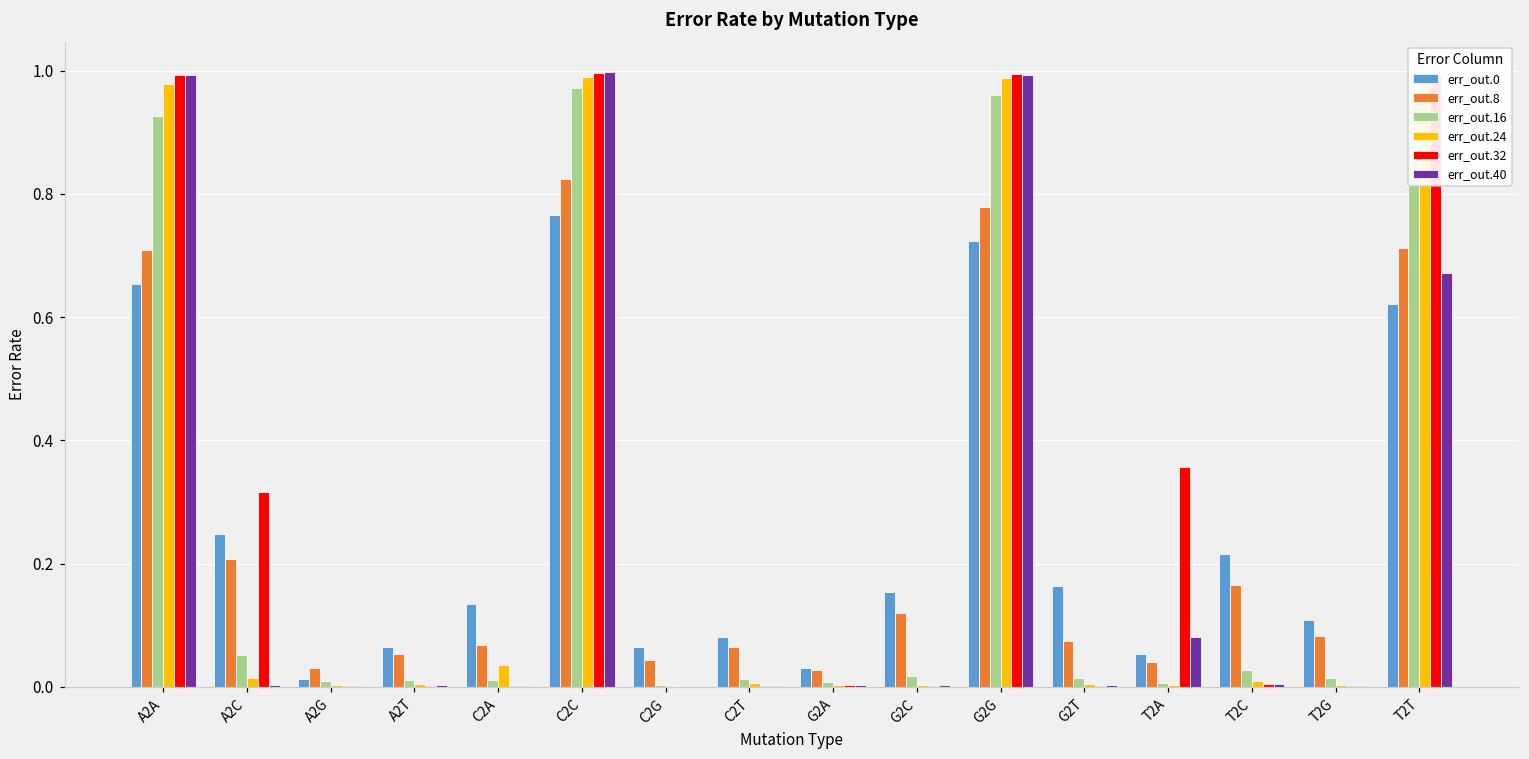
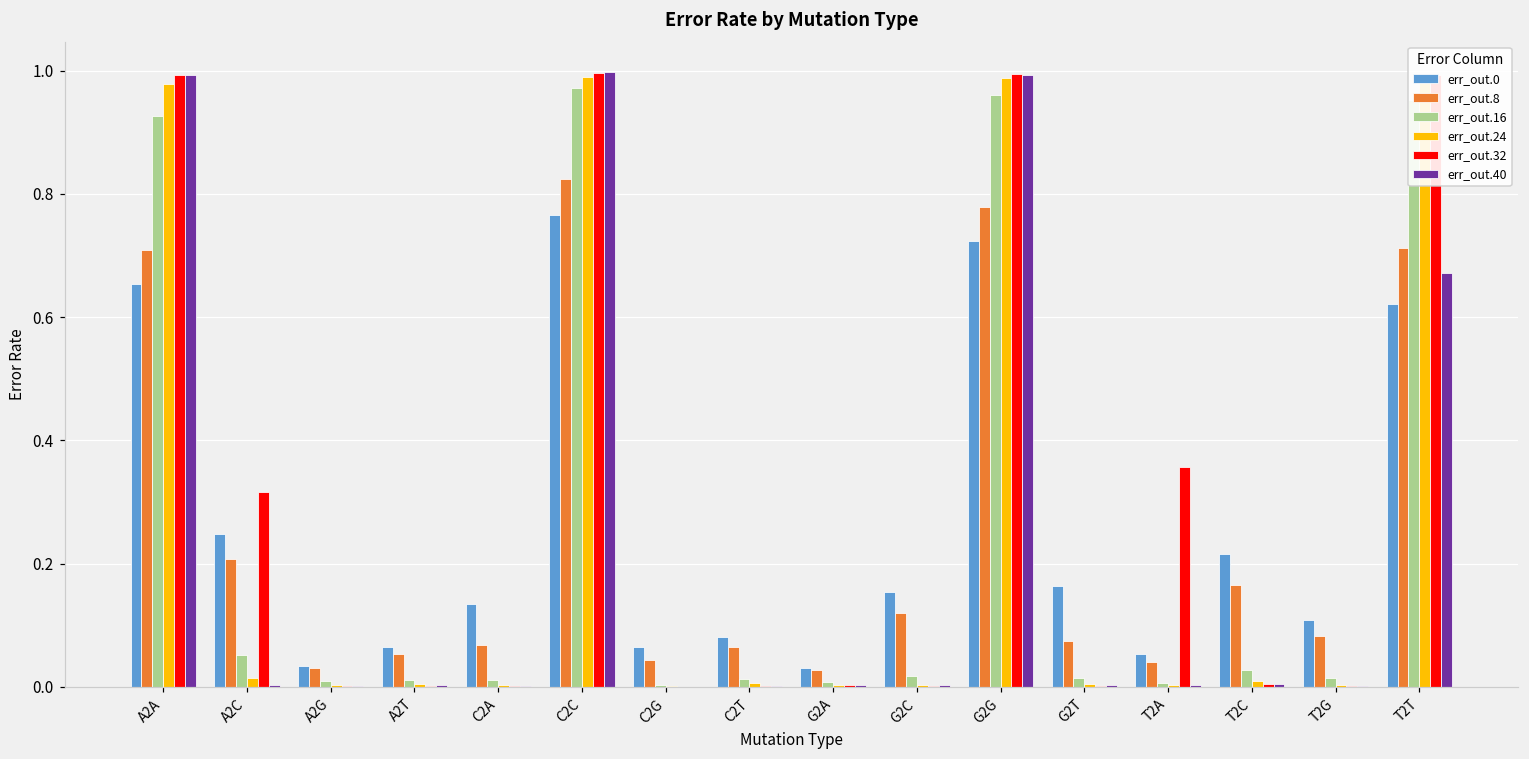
  {
    "err_out.0": {
      "A2A": 0.65,
      "A2C": 0.25,
-     "A2G": 0.01,
+     "A2G": 0.03,
      "A2T": 0.07,
      "C2A": 0.13,
      "C2C": 0.77,
      "C2G": 0.06,
      "C2T": 0.08,
      "G2A": 0.03,
      "G2C": 0.15,
      "G2G": 0.72,
      "G2T": 0.16,
      "T2A": 0.05,
      "T2C": 0.22,
      "T2G": 0.11,
      "T2T": 0.62
    },
    "err_out.8": {
      "A2A": 0.71,
      "A2C": 0.21,
      "A2G": 0.03,
      "A2T": 0.05,
      "C2A": 0.07,
      "C2C": 0.82,
      "C2G": 0.04,
      "C2T": 0.06,
      "G2A": 0.03,
      "G2C": 0.12,
      "G2G": 0.78,
      "G2T": 0.07,
      "T2A": 0.04,
      "T2C": 0.17,
      "T2G": 0.08,
      "T2T": 0.71
    },
    "err_out.16": {
      "A2A": 0.93,
      "A2C": 0.05,
      "A2G": 0.01,
      "A2T": 0.01,
      "C2A": 0.01,
      "C2C": 0.97,
      "C2T": 0.01,
      "G2A": 0.01,
      "G2C": 0.02,
      "G2G": 0.96,
      "G2T": 0.01,
      "T2A": 0.01,
      "T2C": 0.03,
      "T2G": 0.01
    },
    "err_out.24": {
      "A2A": 0.98,
      "A2C": 0.01,
-     "C2A": 0.04,
+     "C2A": 0.00,
      "C2C": 0.99,
      "C2T": 0.01,
      "G2G": 0.99,
      "T2C": 0.01
    },
    "err_out.32": {
      "A2A": 0.99,
      "A2C": 0.32,
      "C2C": 1.00,
      "G2G": 1.00,
      "T2A": 0.36
    },
    "err_out.40": {
      "A2A": 0.99,
      "C2C": 1.00,
      "G2G": 0.99,
-     "T2A": 0.08,
+     "T2A": 0.00,
      "T2T": 0.67
    }
  }
